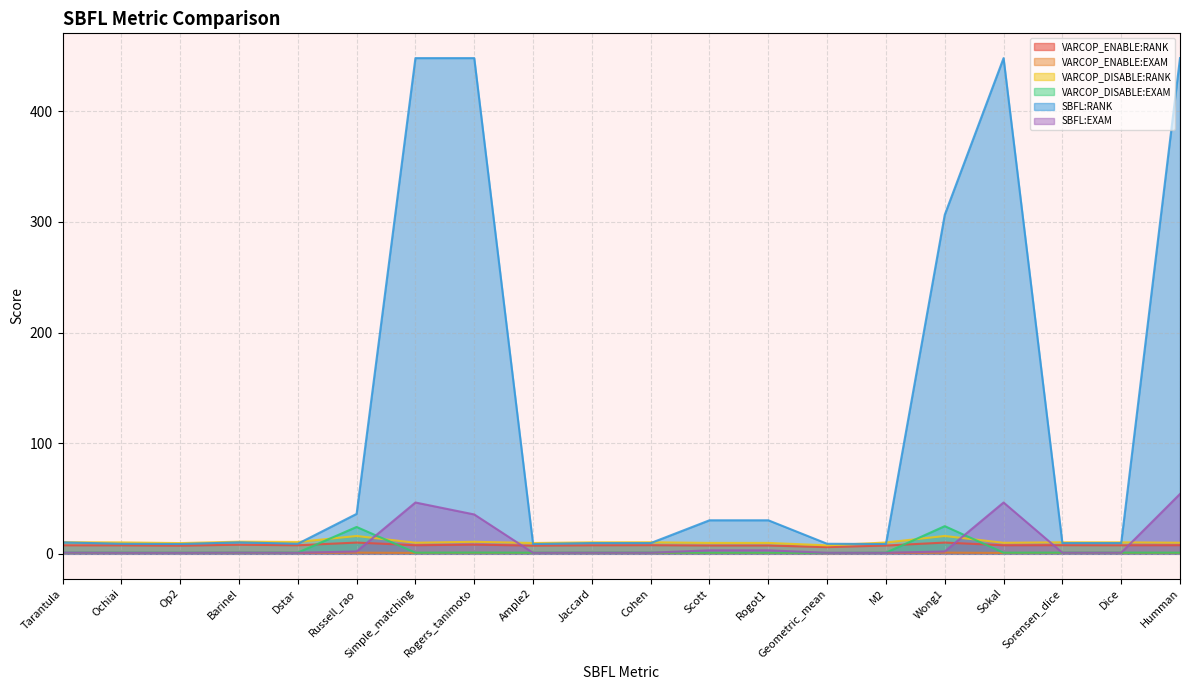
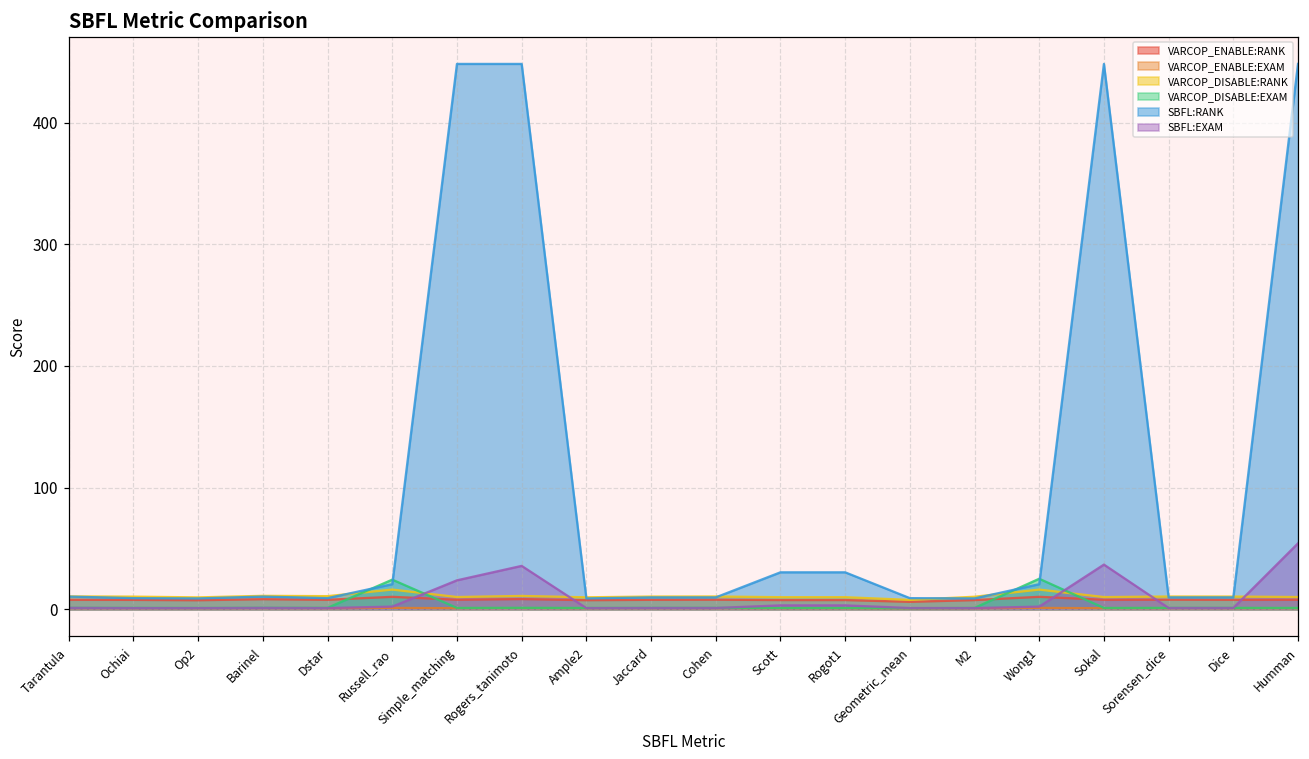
  {
    "VARCOP_DISABLE:EXAM": {
      "Russell_rao": 24,
      "Wong1": 25
    },
    "SBFL:RANK": {
-     "Russell_rao": 36,
+     "Russell_rao": 21,
      "Simple_matching": 448,
      "Rogers_tanimoto": 448,
      "Scott": 30,
      "Rogot1": 30,
-     "Wong1": 306,
+     "Wong1": 21,
      "Sokal": 448,
      "Humman": 448
    },
    "SBFL:EXAM": {
-     "Simple_matching": 46,
+     "Simple_matching": 24,
      "Rogers_tanimoto": 36,
-     "Sokal": 46,
+     "Sokal": 37,
      "Humman": 54
    }
  }
